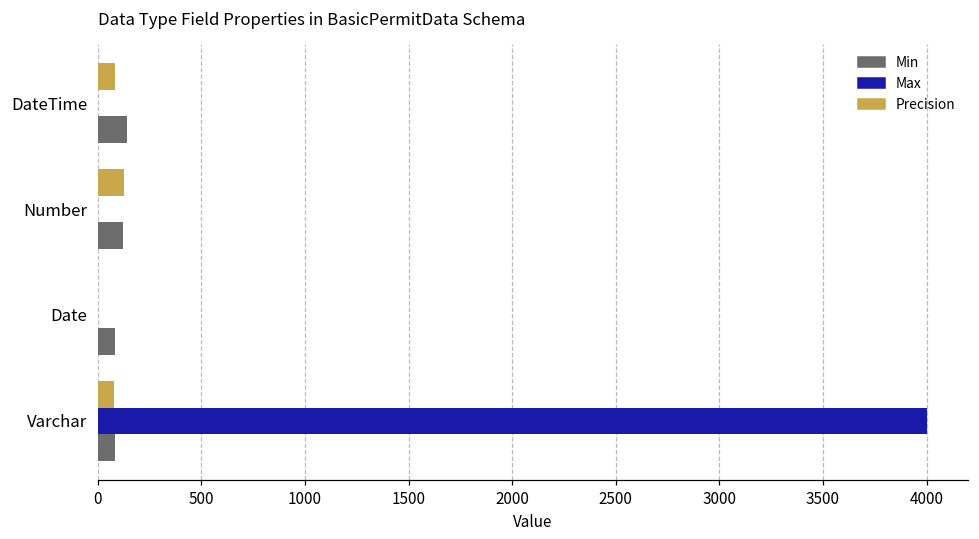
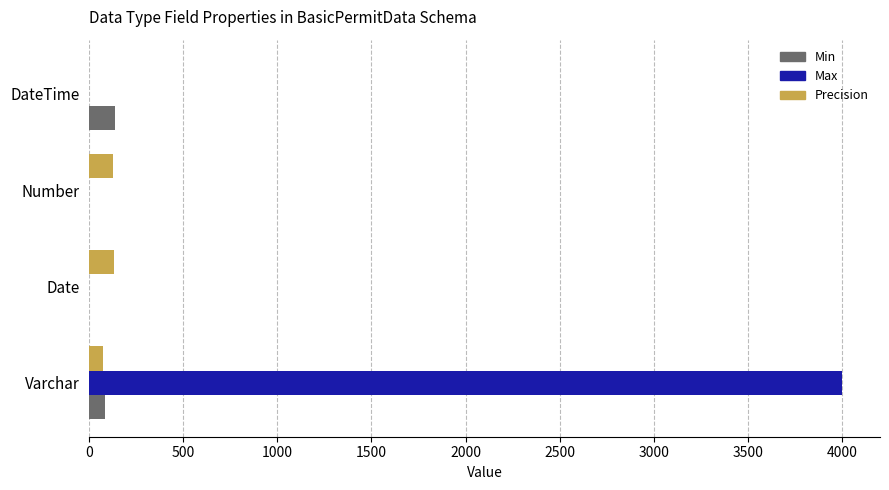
  {
    "Min": {
      "DateTime": 140,
-     "Number": 120,
-     "Date": 80,
+     "Number": 0,
+     "Date": 0,
      "Varchar": 80
    },
    "Max": {
      "DateTime": 0,
      "Number": 0,
      "Date": 0,
      "Varchar": 4000
    },
    "Precision": {
-     "DateTime": 80,
+     "DateTime": 0,
      "Number": 130,
-     "Date": 0,
+     "Date": 140,
      "Varchar": 80
    }
  }
